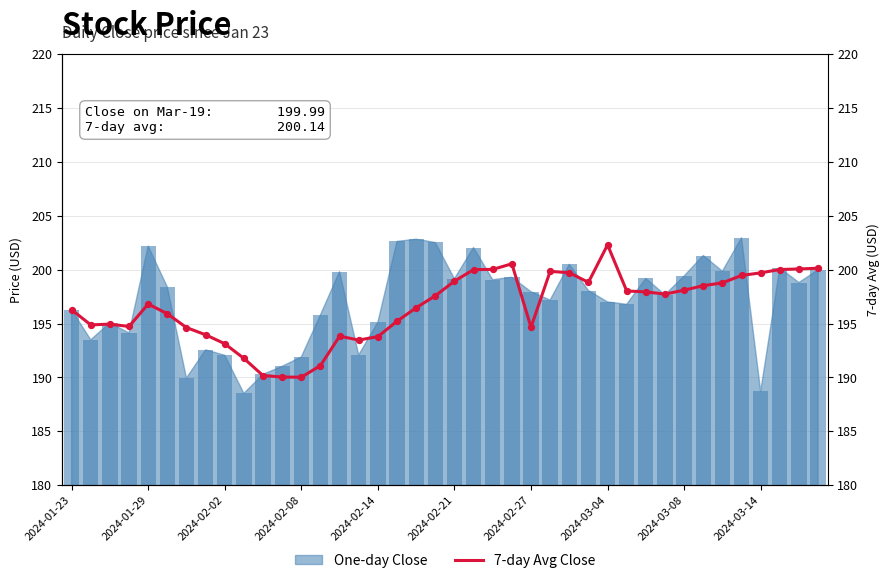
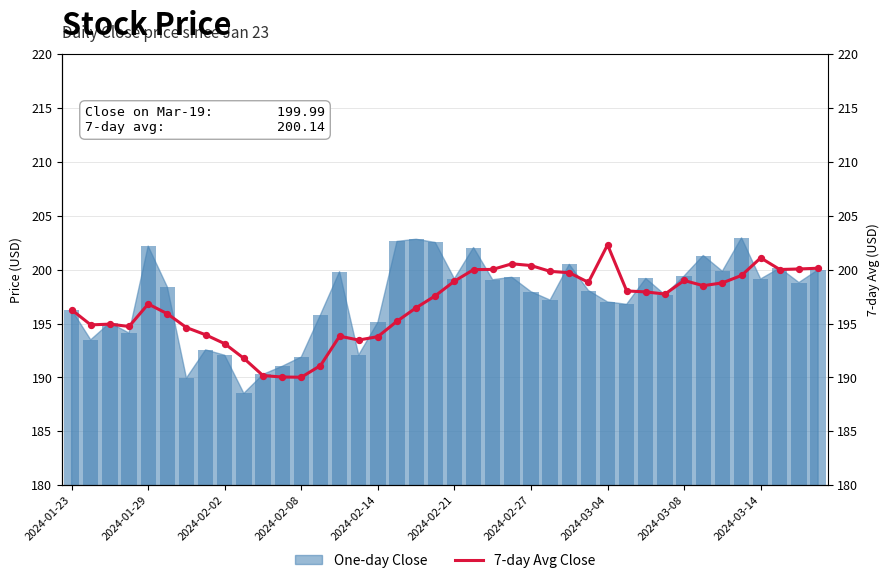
  {
    "One-day Close": {
      "2024-01-23": 196.3,
      "2024-01-29": 202.2,
      "2024-02-02": 192.1,
      "2024-02-08": 191.9,
      "2024-02-14": 195.1,
      "2024-02-21": 199.2,
      "2024-02-27": 198.0,
      "2024-03-04": 197.0,
      "2024-03-08": 199.4,
-     "2024-03-14": 188.7
+     "2024-03-14": 199.1
    },
    "7-day Avg Close": {
      "2024-01-29": 196.8,
      "2024-02-02": 193.1,
      "2024-02-08": 190.0,
      "2024-02-14": 193.8,
-     "2024-02-27": 194.7,
+     "2024-02-27": 200.4,
      "2024-03-04": 202.3,
-     "2024-03-08": 198.1,
-     "2024-03-14": 199.7
+     "2024-03-08": 199.0,
+     "2024-03-14": 201.1
    }
  }
